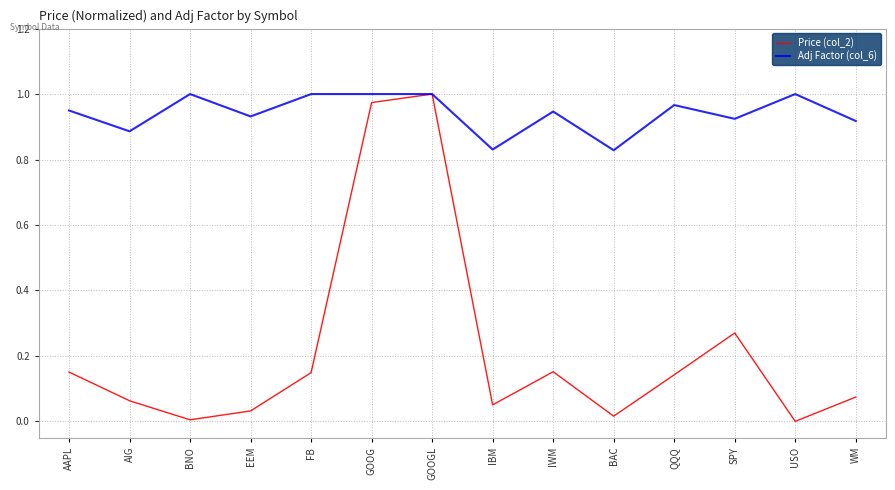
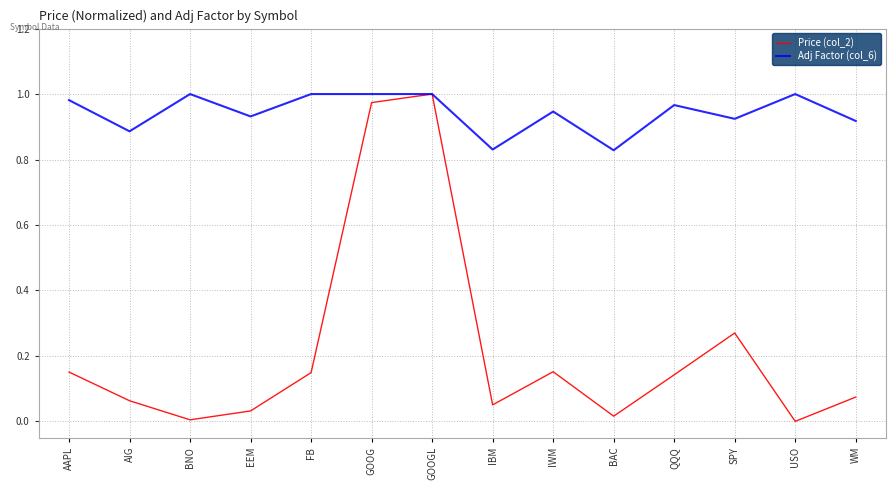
  {
    "Price (col_2)": {
      "AAPL": 0.15,
      "AIG": 0.06,
      "BNO": 0.00,
      "EEM": 0.03,
      "FB": 0.15,
      "GOOG": 0.97,
      "IBM": 0.05,
      "IWM": 0.15,
      "BAC": 0.02,
      "QQQ": 0.14,
      "SPY": 0.27,
      "USO": 0.00,
      "WM": 0.07
    },
    "Adj Factor (col_6)": {
-     "AAPL": 0.95,
+     "AAPL": 0.98,
      "AIG": 0.89,
      "BNO": 1.00,
      "EEM": 0.93,
      "FB": 1.00,
      "GOOG": 1.00,
      "IBM": 0.83,
      "IWM": 0.95,
      "BAC": 0.83,
      "QQQ": 0.97,
      "SPY": 0.92,
      "USO": 1.00,
      "WM": 0.92
    }
  }
